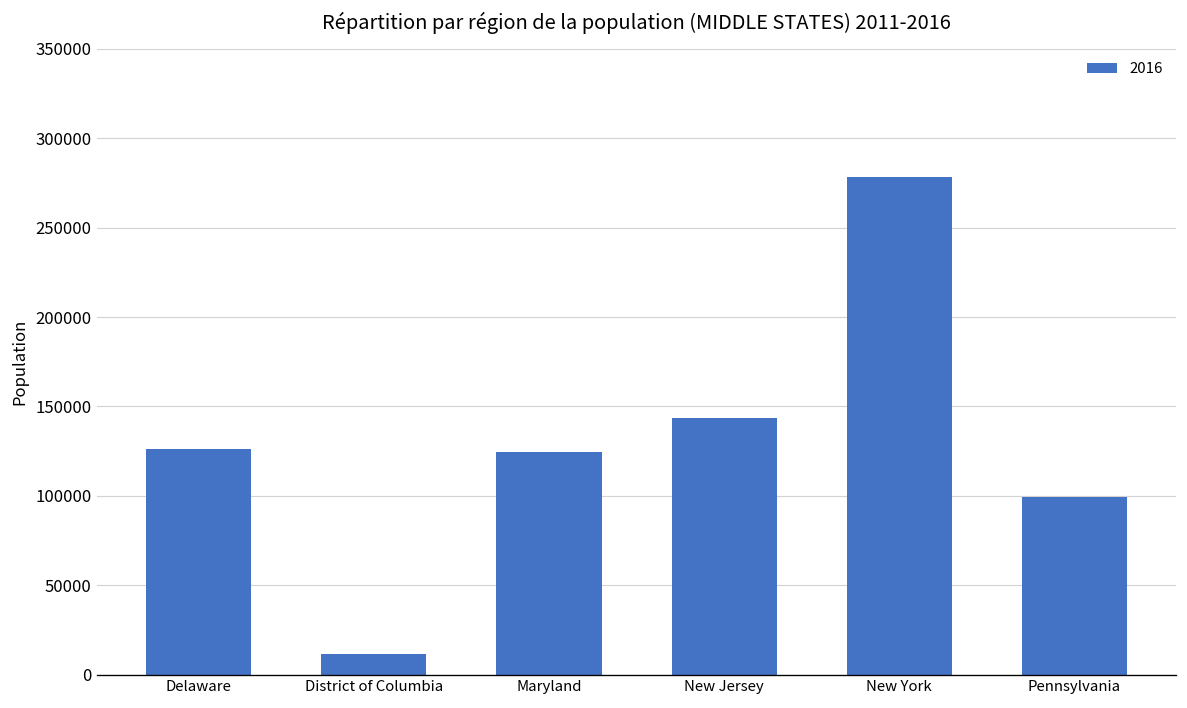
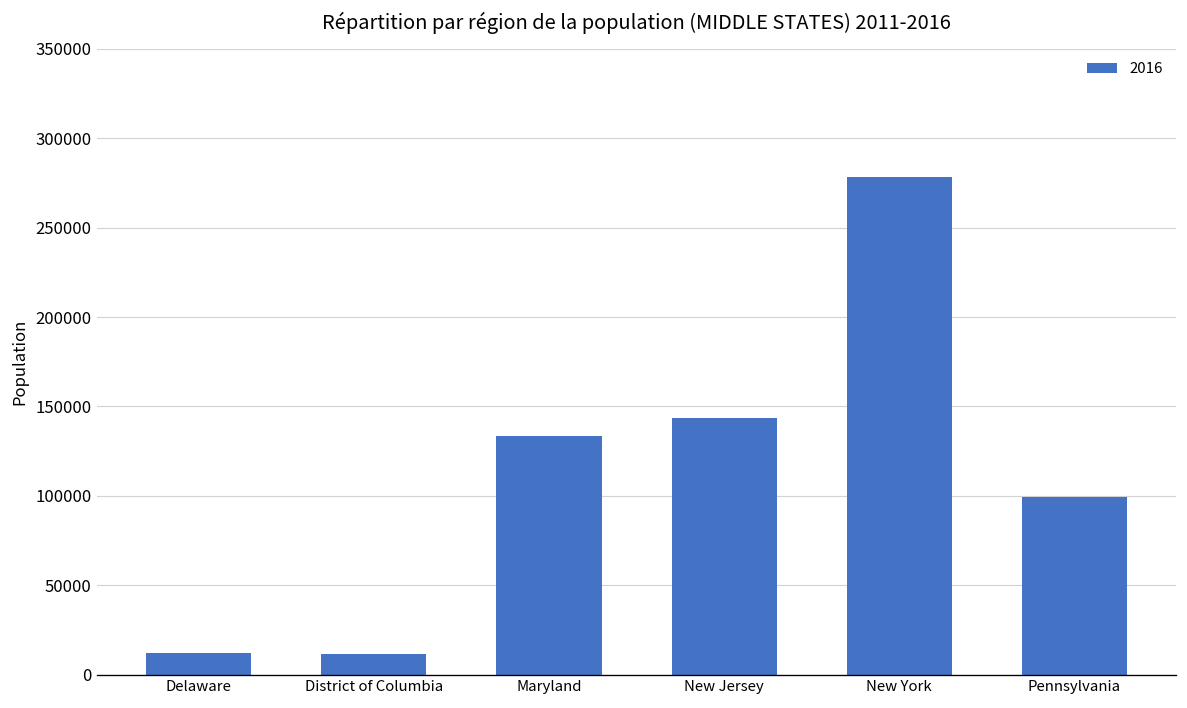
  {
-   "Delaware": 126000,
+   "Delaware": 12000,
    "District of Columbia": 12000,
-   "Maryland": 124000,
+   "Maryland": 133000,
    "New Jersey": 144000,
    "New York": 279000,
    "Pennsylvania": 100000
  }
